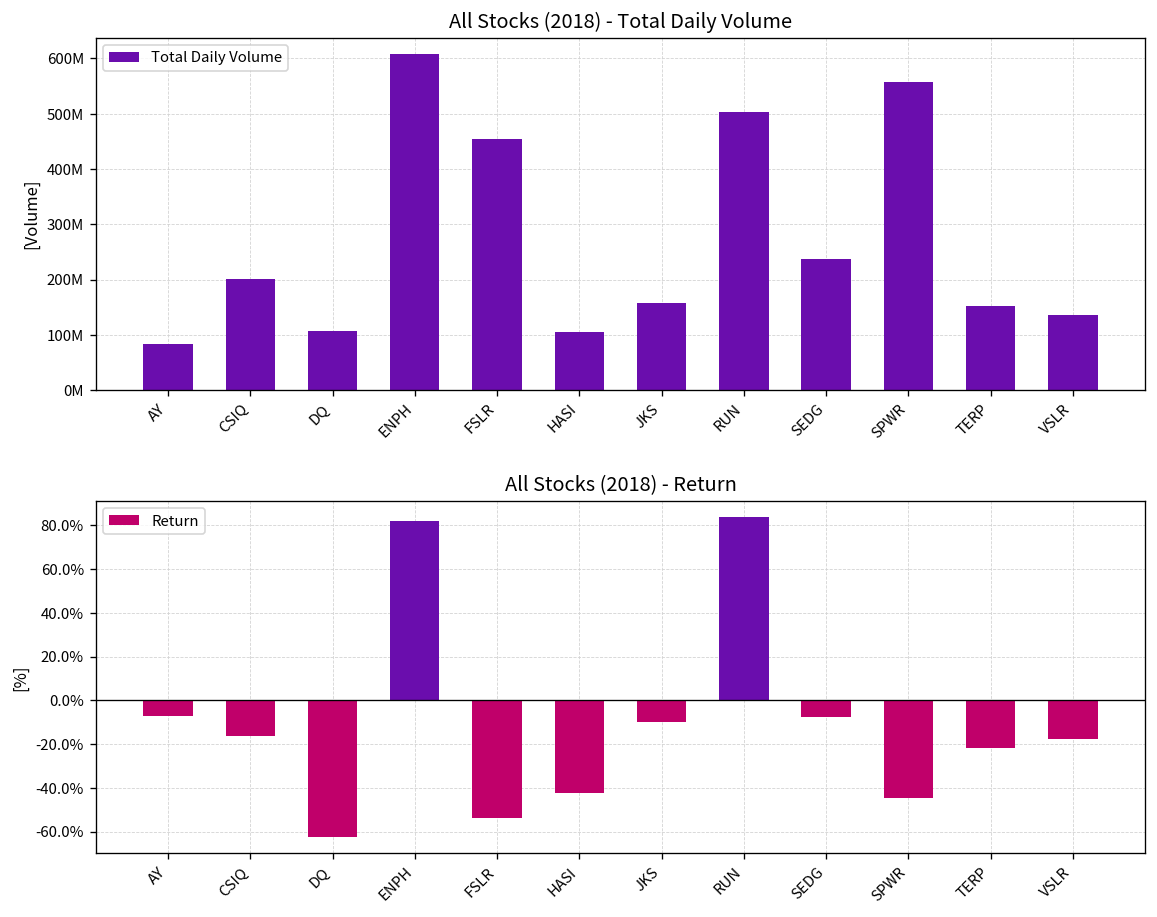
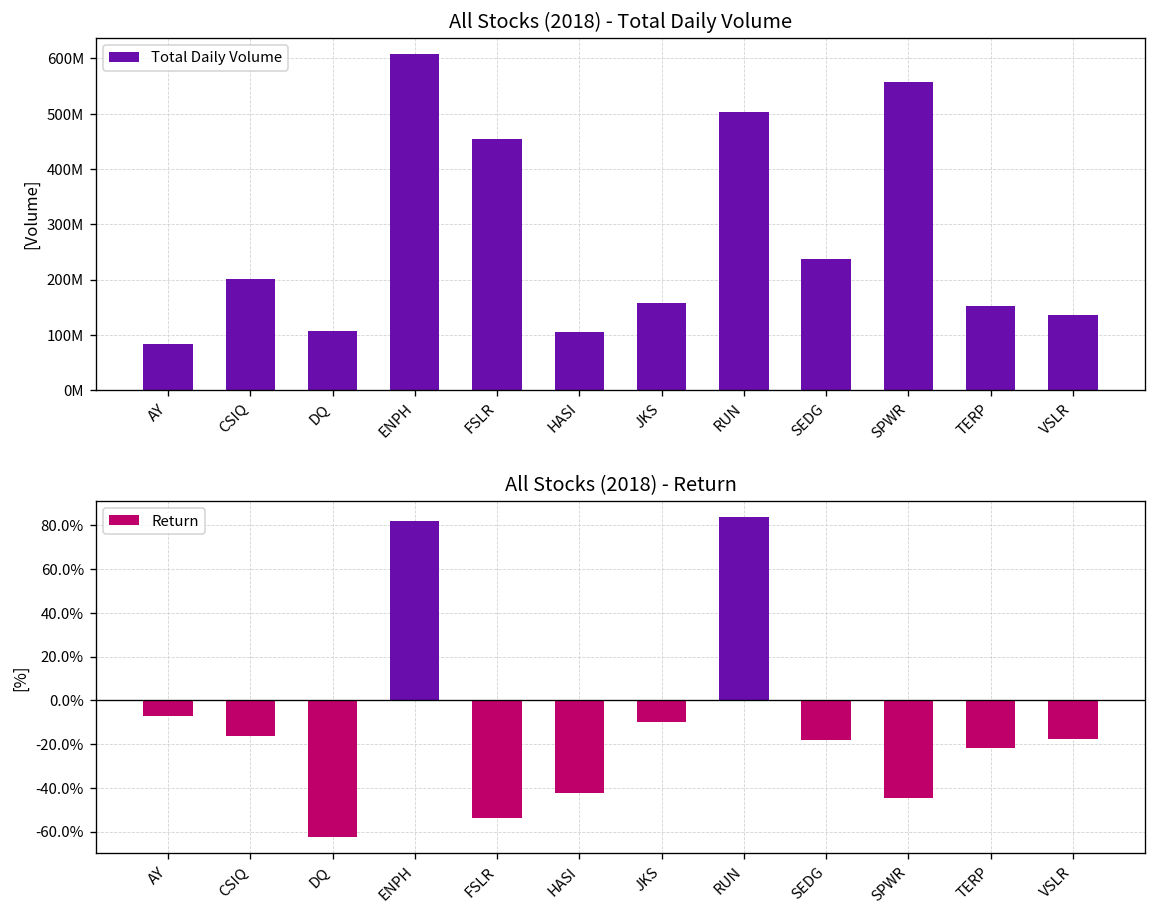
  {
    "All Stocks (2018) - Total Daily Volume": {
      "AY": "80000000",
      "CSIQ": "200000000",
      "DQ": "110000000",
      "ENPH": "610000000",
      "FSLR": "450000000",
      "HASI": "100000000",
      "JKS": "160000000",
      "RUN": "500000000",
      "SEDG": "240000000",
      "SPWR": "560000000",
      "TERP": "150000000",
      "VSLR": "140000000"
    },
    "All Stocks (2018) - Return": {
      "AY": "-7%",
      "CSIQ": "-16%",
      "DQ": "-63%",
      "ENPH": "82%",
      "FSLR": "-54%",
      "HASI": "-42%",
      "JKS": "-10%",
      "RUN": "84%",
-     "SEDG": "-8%",
+     "SEDG": "-18%",
      "SPWR": "-45%",
      "TERP": "-22%",
      "VSLR": "-18%"
    }
  }
